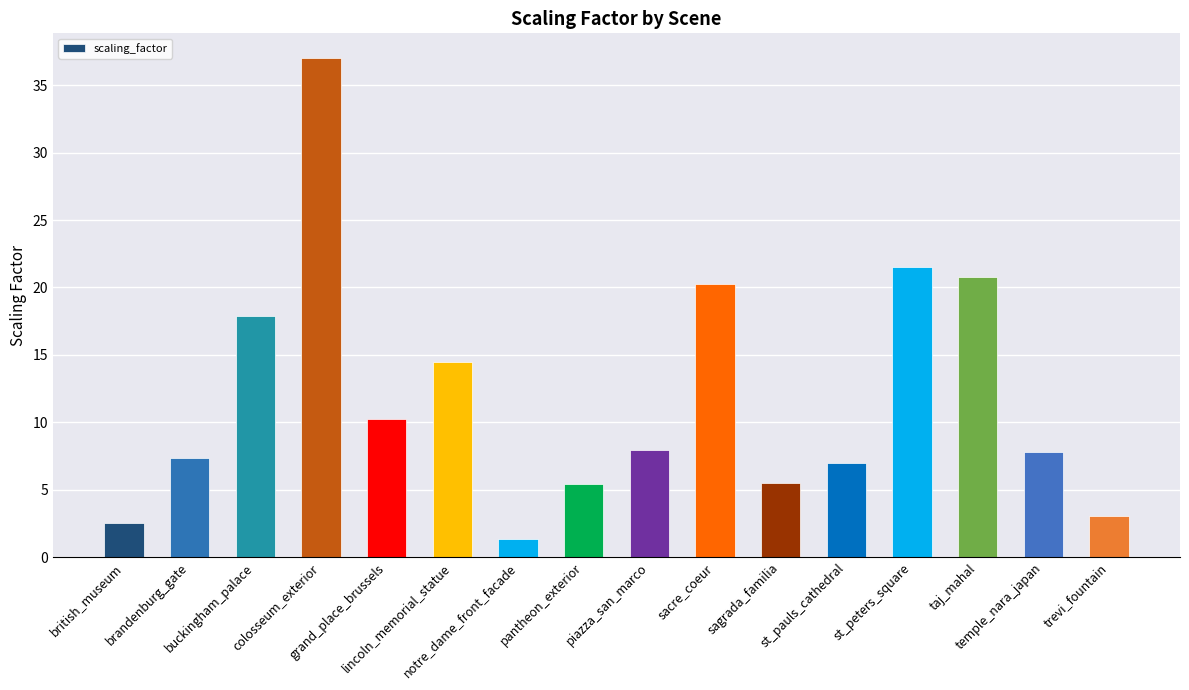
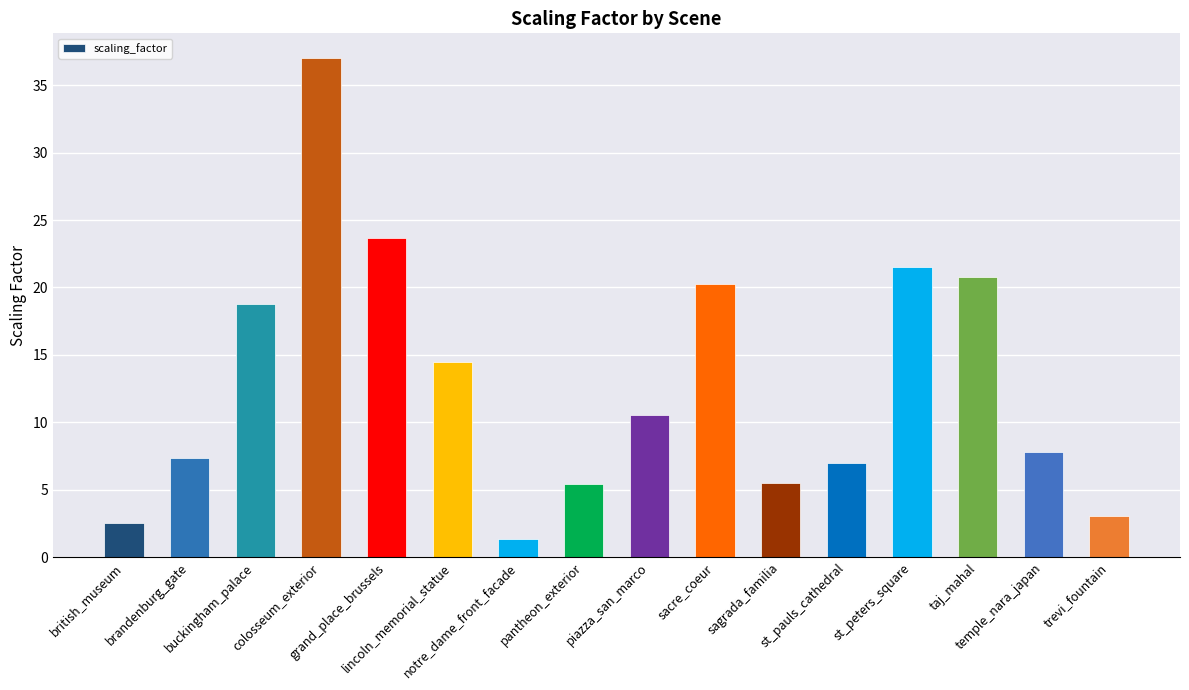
  {
    "british_museum": 2.5,
    "brandenburg_gate": 7.4,
-   "buckingham_palace": 17.9,
+   "buckingham_palace": 18.8,
    "colosseum_exterior": 37.0,
-   "grand_place_brussels": 10.3,
+   "grand_place_brussels": 23.7,
    "lincoln_memorial_statue": 14.5,
    "notre_dame_front_facade": 1.4,
    "pantheon_exterior": 5.4,
-   "piazza_san_marco": 7.9,
+   "piazza_san_marco": 10.6,
    "sacre_coeur": 20.3,
    "sagrada_familia": 5.5,
    "st_pauls_cathedral": 7.0,
    "st_peters_square": 21.5,
    "taj_mahal": 20.8,
    "temple_nara_japan": 7.8,
    "trevi_fountain": 3.0
  }
